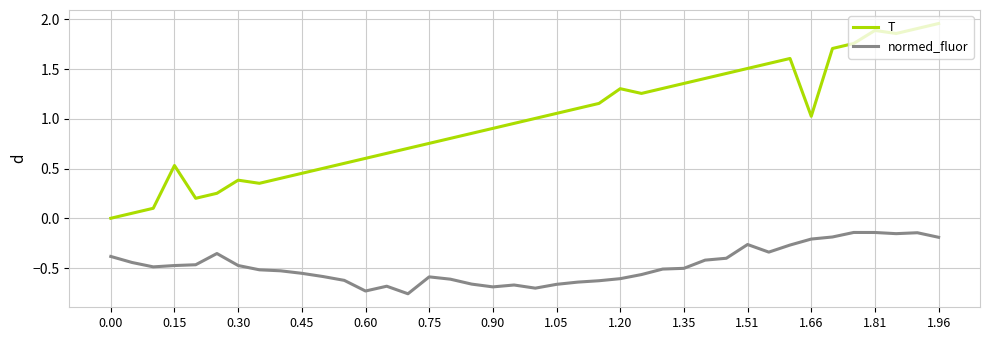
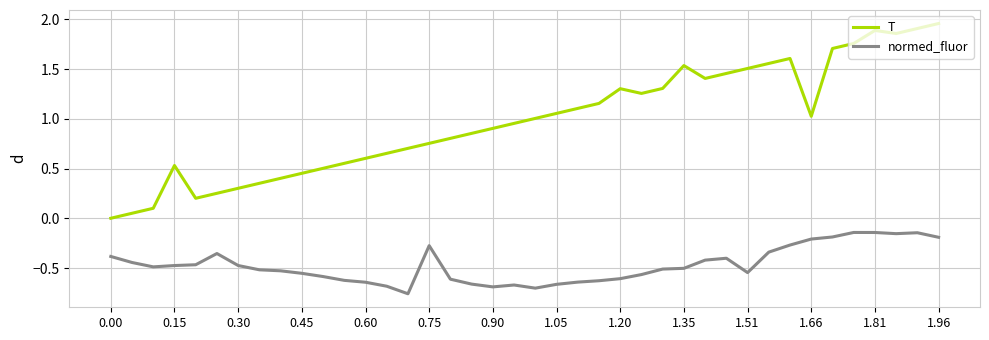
  {
    "T": {
      "0.00": 0.0,
      "0.15": 0.5,
-     "0.30": 0.4,
+     "0.30": 0.3,
      "0.45": 0.5,
      "0.60": 0.6,
      "0.75": 0.8,
      "0.90": 0.9,
      "1.05": 1.1,
      "1.20": 1.3,
-     "1.35": 1.4,
+     "1.35": 1.5,
      "1.51": 1.5,
      "1.66": 1.0
    },
    "normed_fluor": {
      "0.00": -0.4,
      "0.15": -0.5,
      "0.30": -0.5,
      "0.45": -0.6,
-     "0.60": -0.7,
-     "0.75": -0.6,
+     "0.60": -0.6,
+     "0.75": -0.3,
      "0.90": -0.7,
      "1.05": -0.7,
      "1.20": -0.6,
      "1.35": -0.5,
-     "1.51": -0.3,
+     "1.51": -0.5,
      "1.66": -0.2,
      "1.81": -0.1,
      "1.96": -0.2
    }
  }
